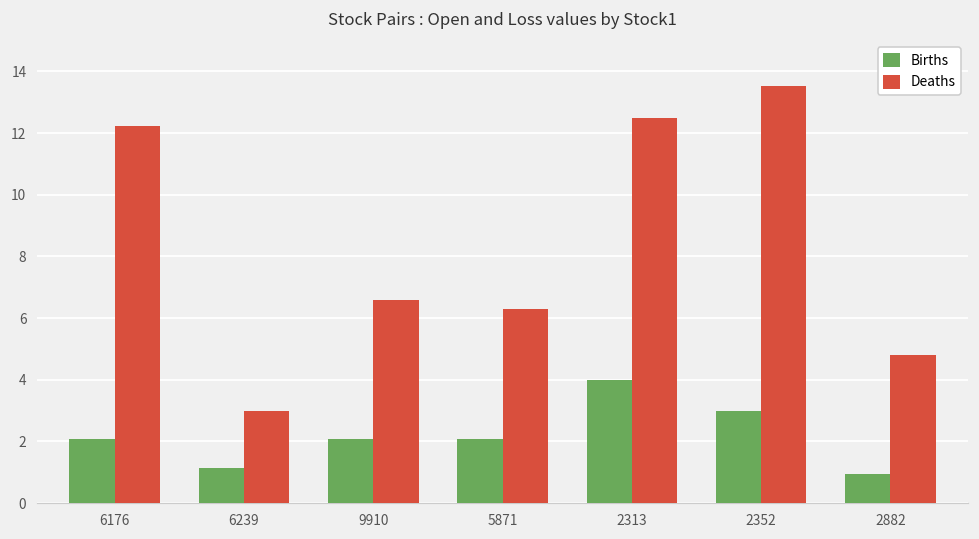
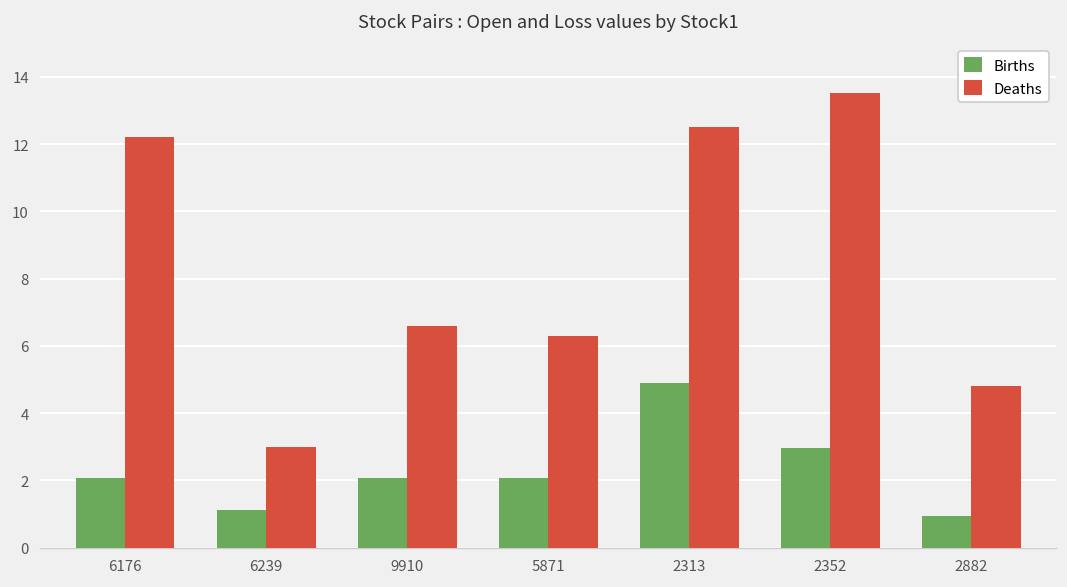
  {
    "Births": {
      "6176": 2.1,
      "6239": 1.1,
      "9910": 2.1,
      "5871": 2.1,
-     "2313": 4.0,
+     "2313": 4.9,
      "2352": 3.0,
      "2882": 1.0
    },
    "Deaths": {
      "6176": 12.2,
      "6239": 3.0,
      "9910": 6.6,
      "5871": 6.3,
      "2313": 12.5,
      "2352": 13.5,
      "2882": 4.8
    }
  }
